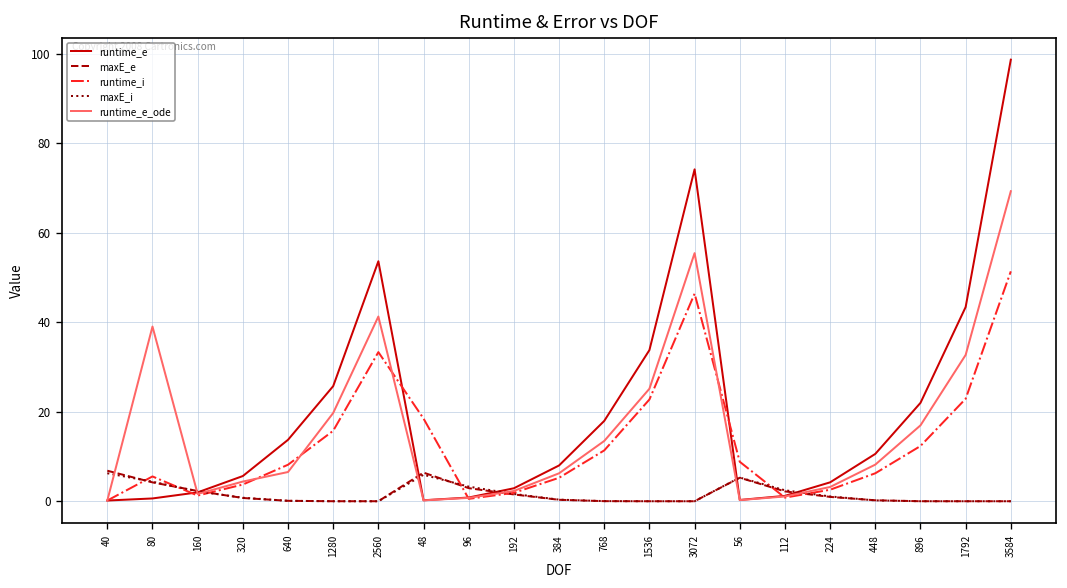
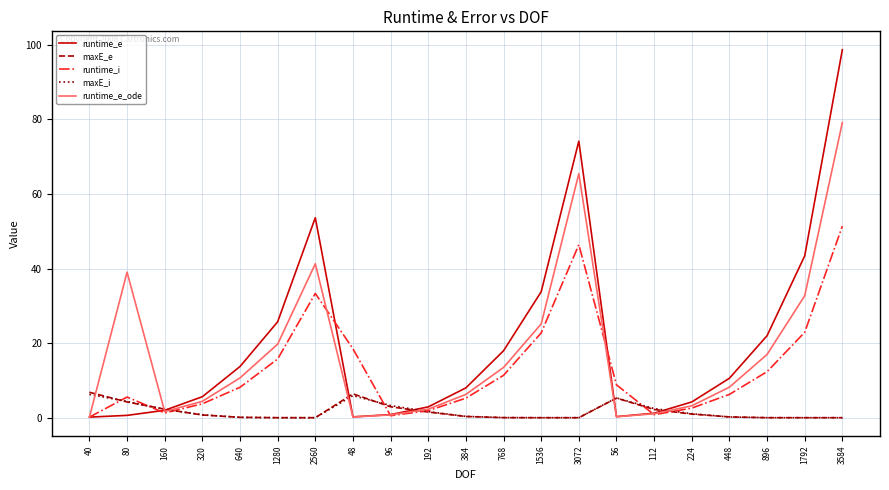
  {
    "runtime_i": {
      "80": 6,
      "640": 8,
      "1280": 16,
      "2560": 33,
      "48": 18,
      "384": 5,
      "768": 11,
      "1536": 23,
      "3072": 46,
      "56": 9,
      "448": 6,
      "896": 12,
      "1792": 23,
      "3584": 51
    },
    "runtime_e_ode": {
      "80": 39,
-     "640": 7,
+     "640": 11,
      "1280": 20,
      "2560": 41,
      "384": 6,
      "768": 13,
      "1536": 25,
-     "3072": 55,
+     "3072": 65,
      "448": 8,
      "896": 17,
      "1792": 33,
-     "3584": 69
+     "3584": 79
    }
  }
